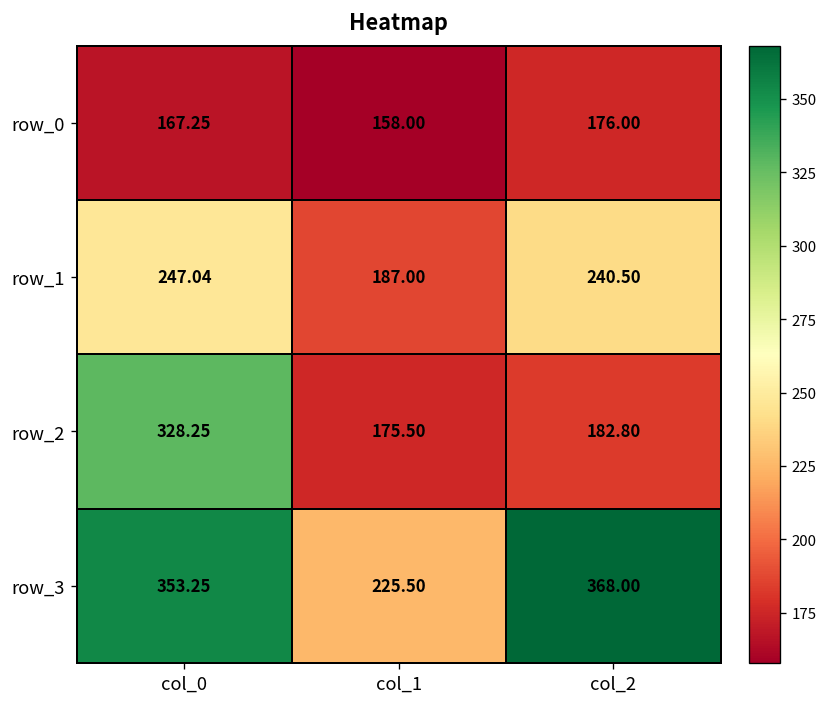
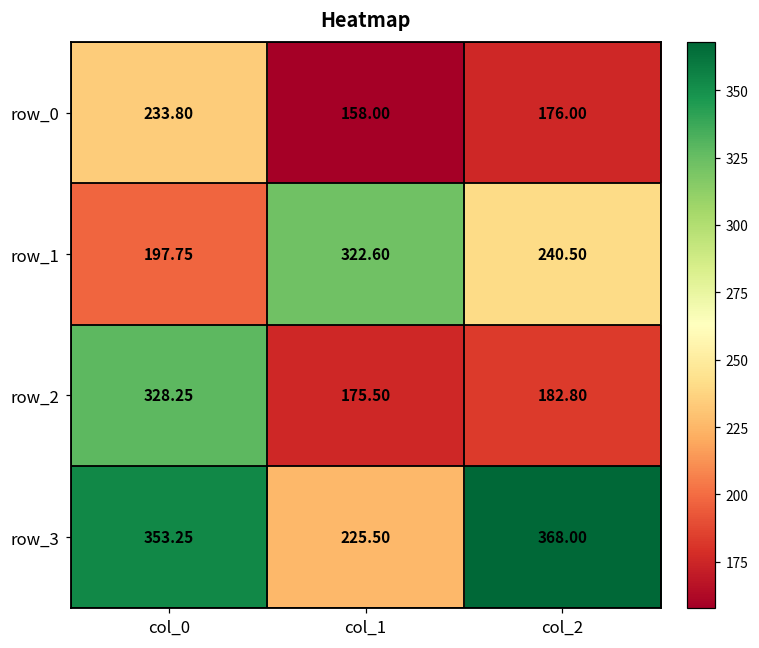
  {
    "row_0": {
-     "col_0": 167.25,
+     "col_0": 233.80,
      "col_1": 158.00,
      "col_2": 176.00
    },
    "row_1": {
-     "col_0": 247.04,
-     "col_1": 187.00,
+     "col_0": 197.75,
+     "col_1": 322.60,
      "col_2": 240.50
    },
    "row_2": {
      "col_0": 328.25,
      "col_1": 175.50,
      "col_2": 182.80
    },
    "row_3": {
      "col_0": 353.25,
      "col_1": 225.50,
      "col_2": 368.00
    }
  }
